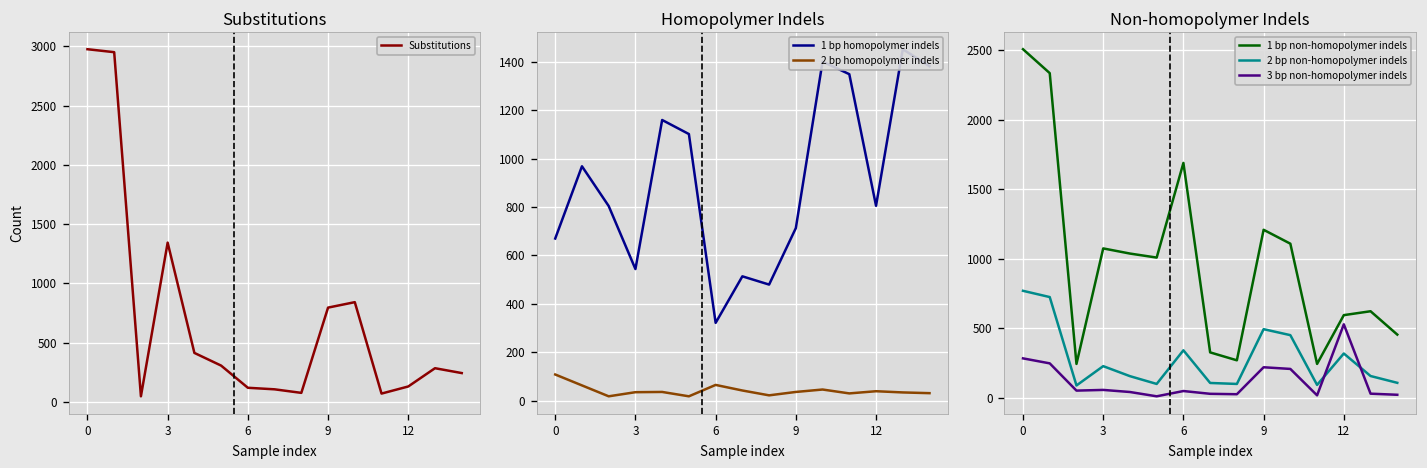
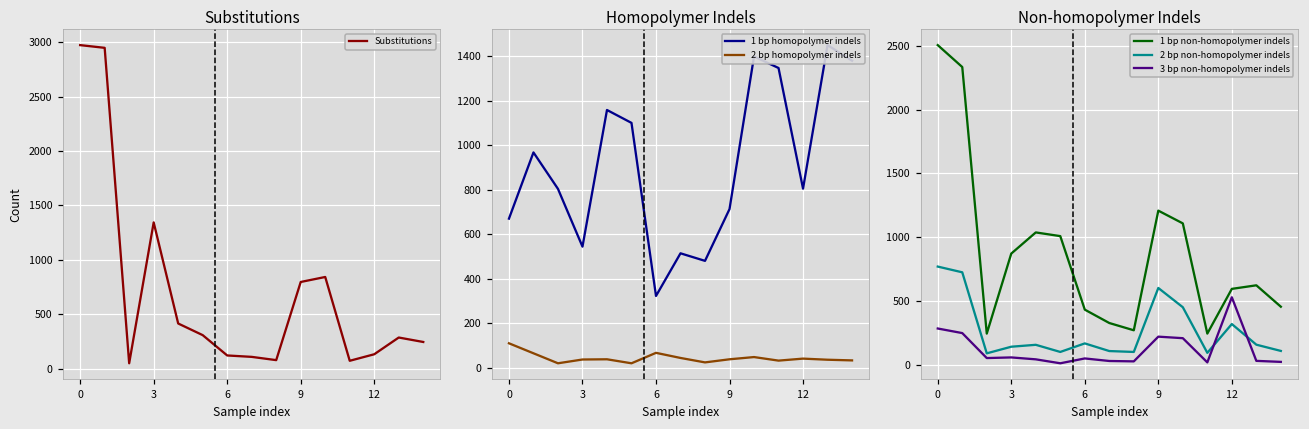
  {
    "Substitutions": {
      "0": 3000,
      "3": 1300,
      "6": 100,
      "9": 800,
      "12": 100
    },
    "Homopolymer Indels": {
      "1 bp homopolymer indels": {
        "0": 670,
        "3": 540,
        "6": 320,
        "9": 710,
        "12": 810
      },
      "2 bp homopolymer indels": {
        "0": 110,
        "3": 40,
        "6": 70,
        "9": 40,
        "12": 40
      }
    },
    "Non-homopolymer Indels": {
      "1 bp non-homopolymer indels": {
        "0": 2510,
-       "3": 1070,
-       "6": 1690,
+       "3": 870,
+       "6": 430,
        "9": 1210,
        "12": 590
      },
      "2 bp non-homopolymer indels": {
        "0": 770,
-       "3": 230,
-       "6": 340,
-       "9": 490,
+       "3": 140,
+       "6": 170,
+       "9": 600,
        "12": 320
      },
      "3 bp non-homopolymer indels": {
        "0": 280,
        "3": 60,
        "6": 50,
        "9": 220,
        "12": 530
      }
    }
  }
